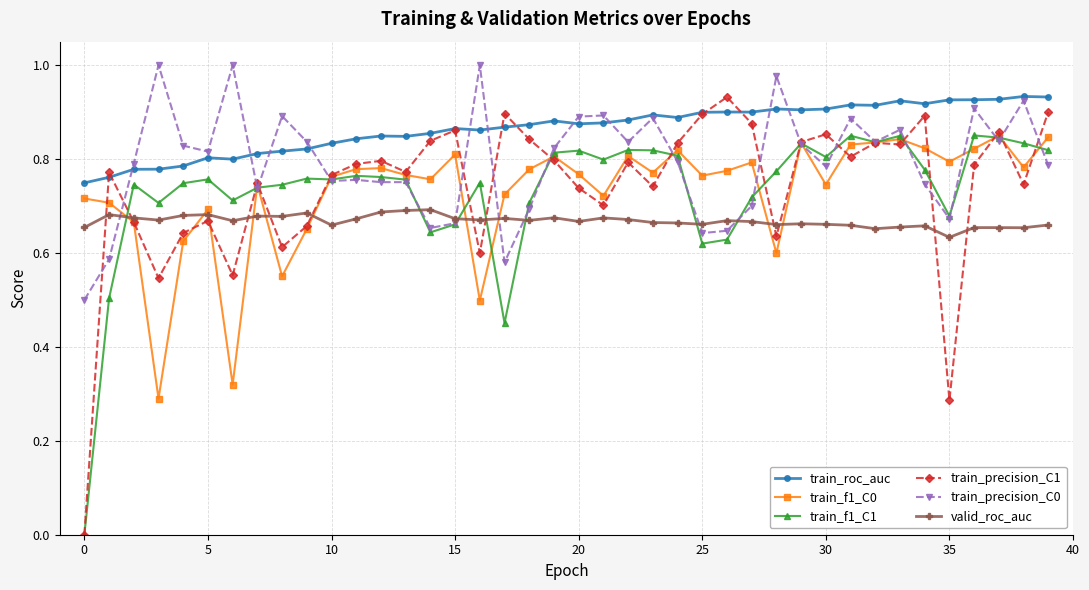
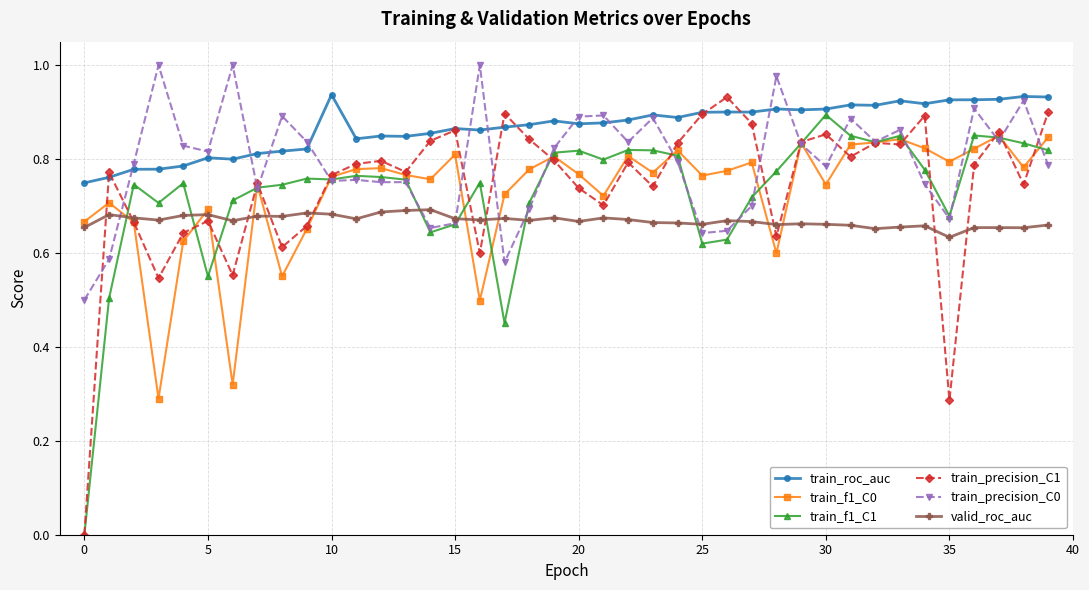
  {
    "train_roc_auc": {
      "0": 0.75,
      "5": 0.80,
-     "10": 0.83,
+     "10": 0.94,
      "20": 0.88,
      "30": 0.91,
      "35": 0.93
    },
    "train_f1_C0": {
-     "0": 0.72,
+     "0": 0.67,
      "5": 0.69,
      "15": 0.81,
      "20": 0.77,
      "25": 0.76,
      "30": 0.75,
      "35": 0.79
    },
    "train_f1_C1": {
-     "5": 0.76,
+     "5": 0.55,
      "20": 0.82,
      "25": 0.62,
-     "30": 0.80,
+     "30": 0.89,
      "35": 0.68
    },
    "train_precision_C1": {
      "5": 0.67,
      "20": 0.74,
      "30": 0.85,
      "35": 0.29
    },
    "train_precision_C0": {
      "0": 0.50,
      "5": 0.82,
      "20": 0.89,
      "25": 0.64,
      "30": 0.78,
      "35": 0.67
    },
    "valid_roc_auc": {
      "0": 0.65,
      "5": 0.68,
-     "10": 0.66,
+     "10": 0.68,
      "15": 0.67,
      "20": 0.67,
      "25": 0.66,
      "30": 0.66,
      "35": 0.63
    }
  }
